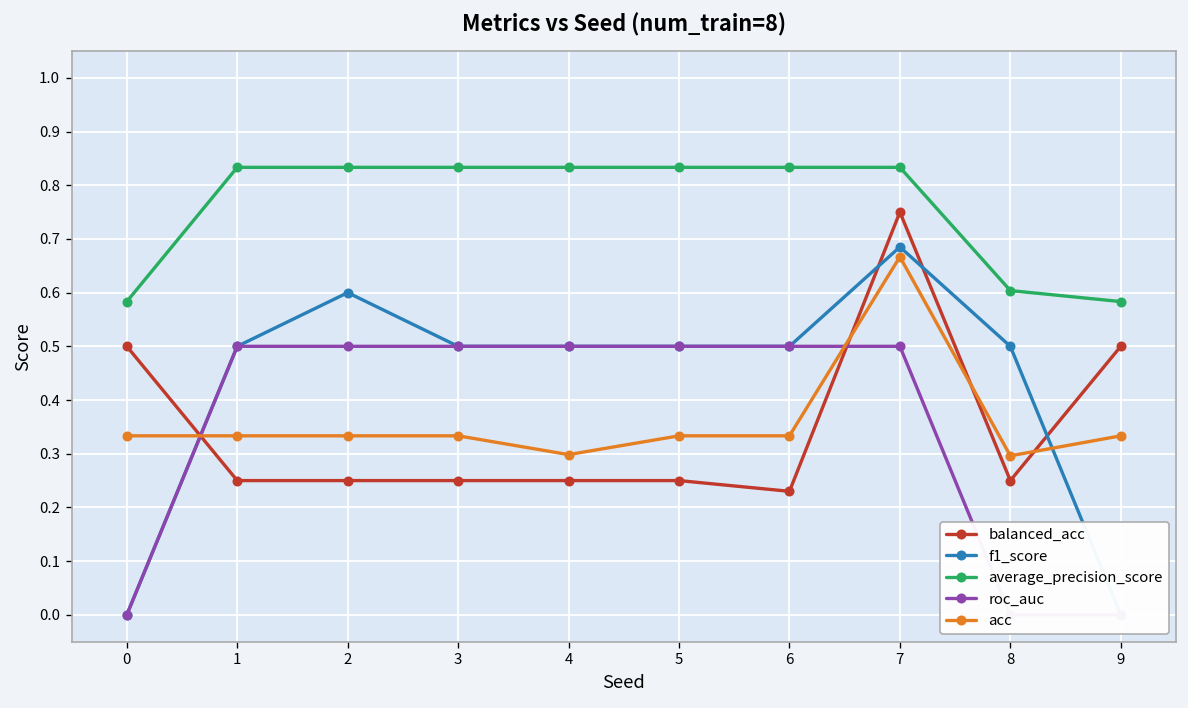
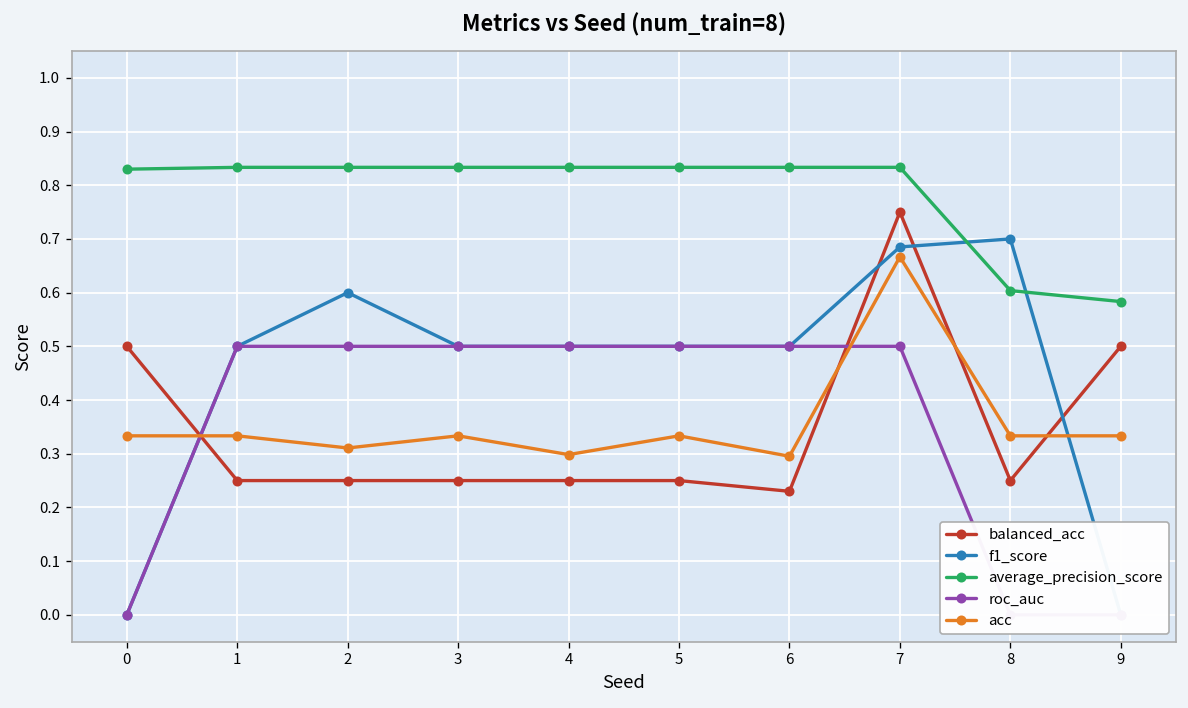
  {
    "balanced_acc": {
      "0": 0.50,
      "1": 0.25,
      "2": 0.25,
      "3": 0.25,
      "4": 0.25,
      "5": 0.25,
      "6": 0.23,
      "7": 0.75,
      "8": 0.25,
      "9": 0.50
    },
    "f1_score": {
      "2": 0.6,
      "7": 0.69,
-     "8": 0.5
+     "8": 0.7
    },
    "average_precision_score": {
-     "0": 0.58,
+     "0": 0.83,
      "1": 0.83,
      "2": 0.83,
      "3": 0.83,
      "4": 0.83,
      "5": 0.83,
      "6": 0.83,
      "7": 0.83,
      "8": 0.60,
      "9": 0.58
    },
    "roc_auc": {
      "2": 0.50,
      "7": 0.50
    },
    "acc": {
      "0": 0.33,
      "1": 0.33,
-     "2": 0.33,
+     "2": 0.31,
      "3": 0.33,
      "4": 0.30,
      "5": 0.33,
-     "6": 0.33,
+     "6": 0.30,
      "7": 0.67,
-     "8": 0.30,
+     "8": 0.33,
      "9": 0.33
    }
  }
